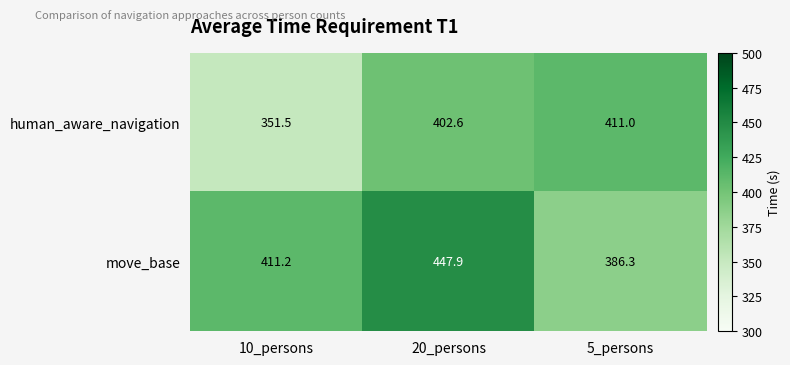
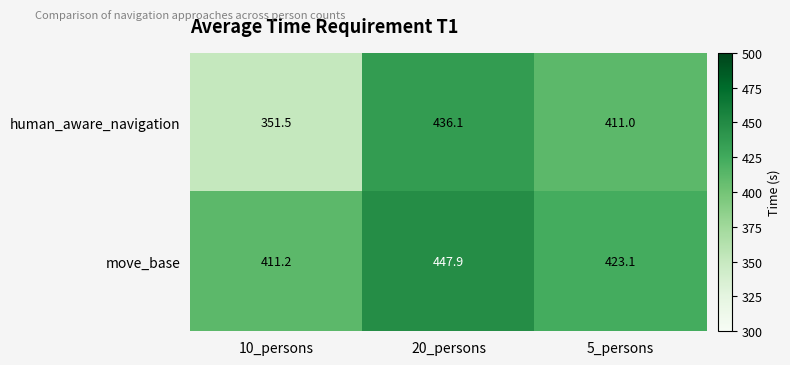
  {
    "human_aware_navigation": {
      "10_persons": 351.5,
-     "20_persons": 402.6,
+     "20_persons": 436.1,
      "5_persons": 411.0
    },
    "move_base": {
      "10_persons": 411.2,
      "20_persons": 447.9,
-     "5_persons": 386.3
+     "5_persons": 423.1
    }
  }
